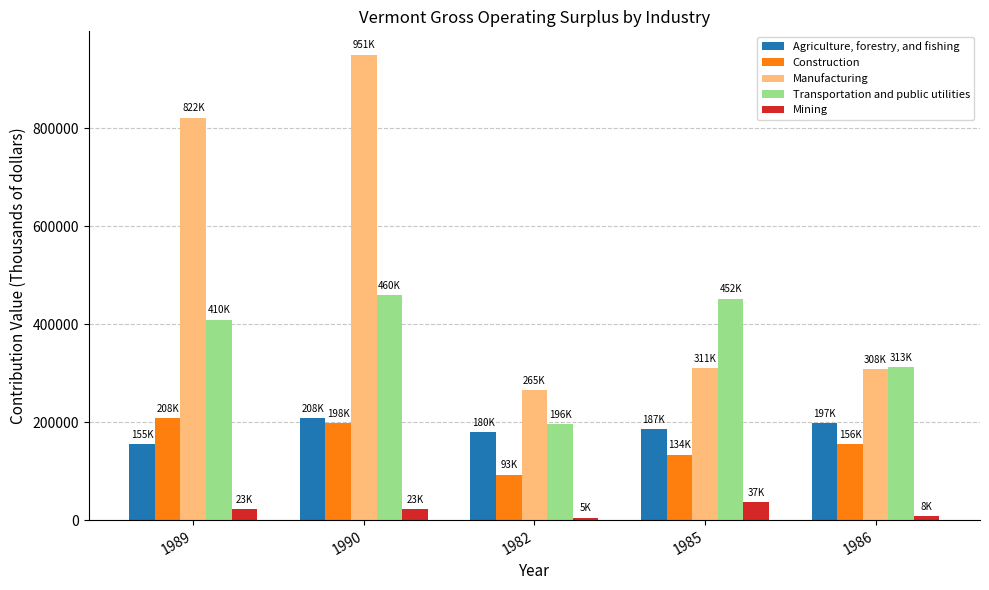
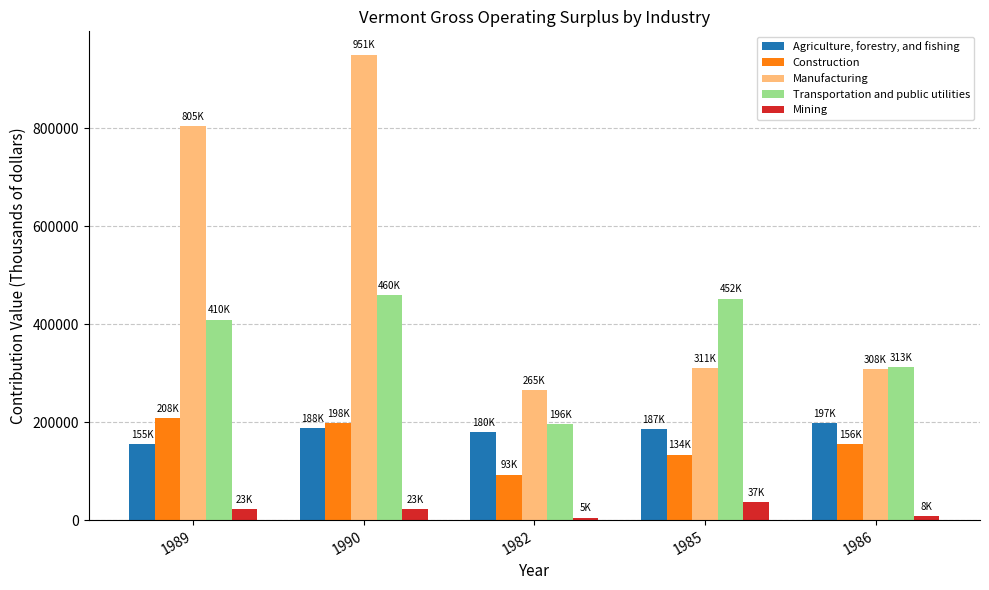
  {
    "Agriculture, forestry, and fishing": {
      "1989": "155K",
-     "1990": "208K",
+     "1990": "188K",
      "1982": "180K",
      "1985": "187K",
      "1986": "197K"
    },
    "Construction": {
      "1989": "208K",
      "1990": "198K",
      "1982": "93K",
      "1985": "134K",
      "1986": "156K"
    },
    "Manufacturing": {
-     "1989": "822K",
+     "1989": "805K",
      "1990": "951K",
      "1982": "265K",
      "1985": "311K",
      "1986": "308K"
    },
    "Transportation and public utilities": {
      "1989": "410K",
      "1990": "460K",
      "1982": "196K",
      "1985": "452K",
      "1986": "313K"
    },
    "Mining": {
      "1989": "23K",
      "1990": "23K",
      "1982": "5K",
      "1985": "37K",
      "1986": "8K"
    }
  }
